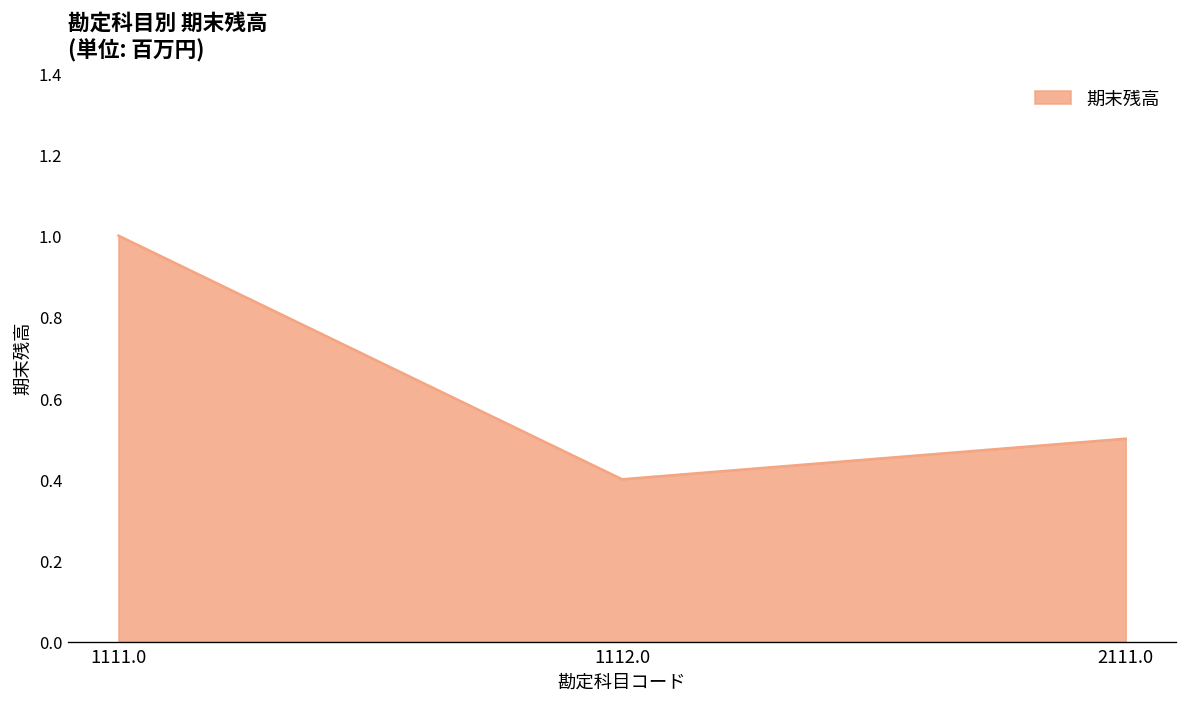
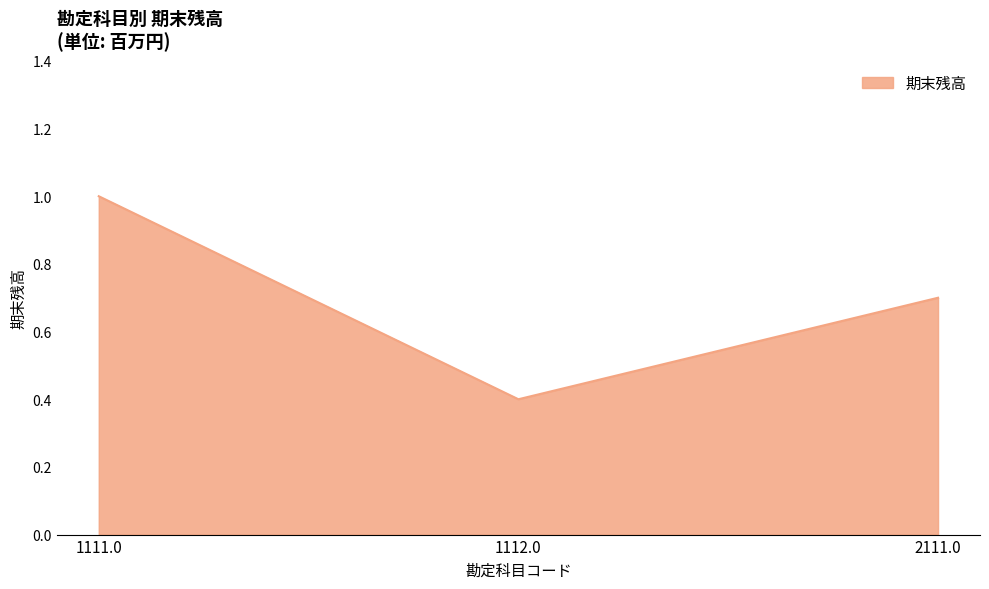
  {
    "1111.0": 1.0,
    "1112.0": 0.4,
-   "2111.0": 0.5
+   "2111.0": 0.7
  }
